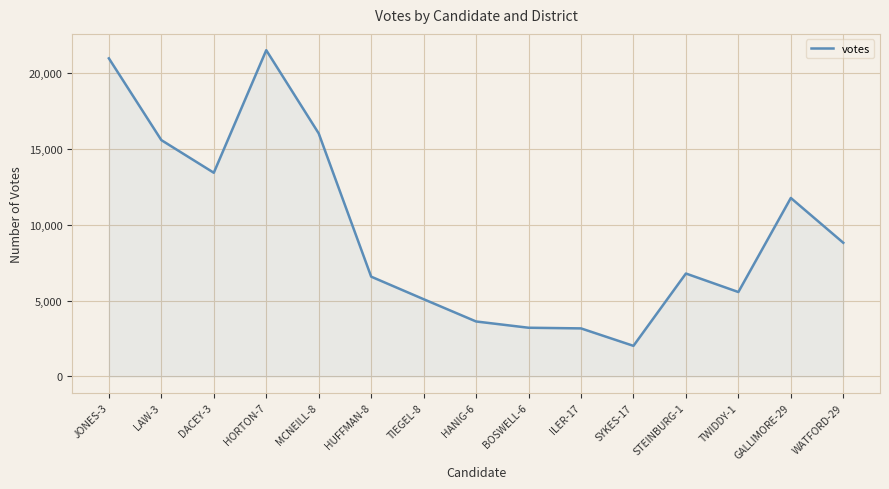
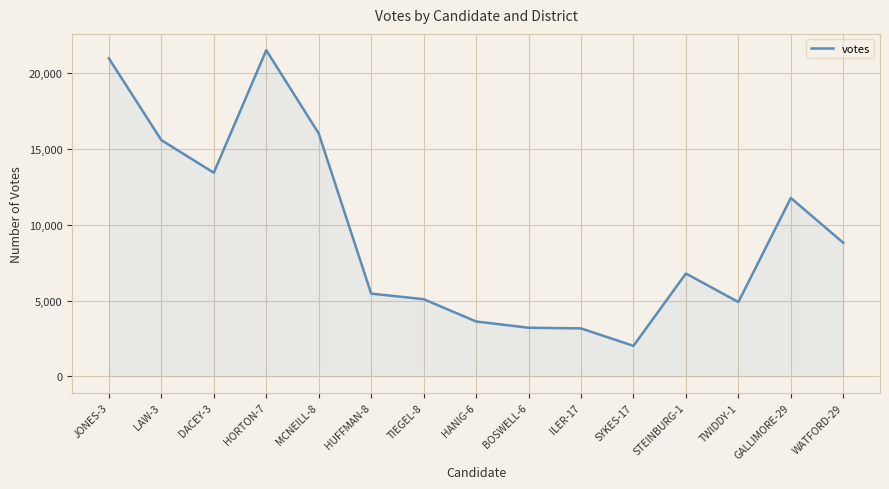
  {
    "JONES-3": "21,000",
    "LAW-3": "15,600",
    "DACEY-3": "13,400",
    "HORTON-7": "21,500",
    "MCNEILL-8": "16,000",
-   "HUFFMAN-8": "6,600",
+   "HUFFMAN-8": "5,500",
    "TIEGEL-8": "5,100",
    "HANIG-6": "3,600",
    "BOSWELL-6": "3,200",
    "ILER-17": "3,200",
    "SYKES-17": "2,000",
    "STEINBURG-1": "6,800",
-   "TWIDDY-1": "5,600",
+   "TWIDDY-1": "4,900",
    "GALLIMORE-29": "11,800",
    "WATFORD-29": "8,800"
  }
